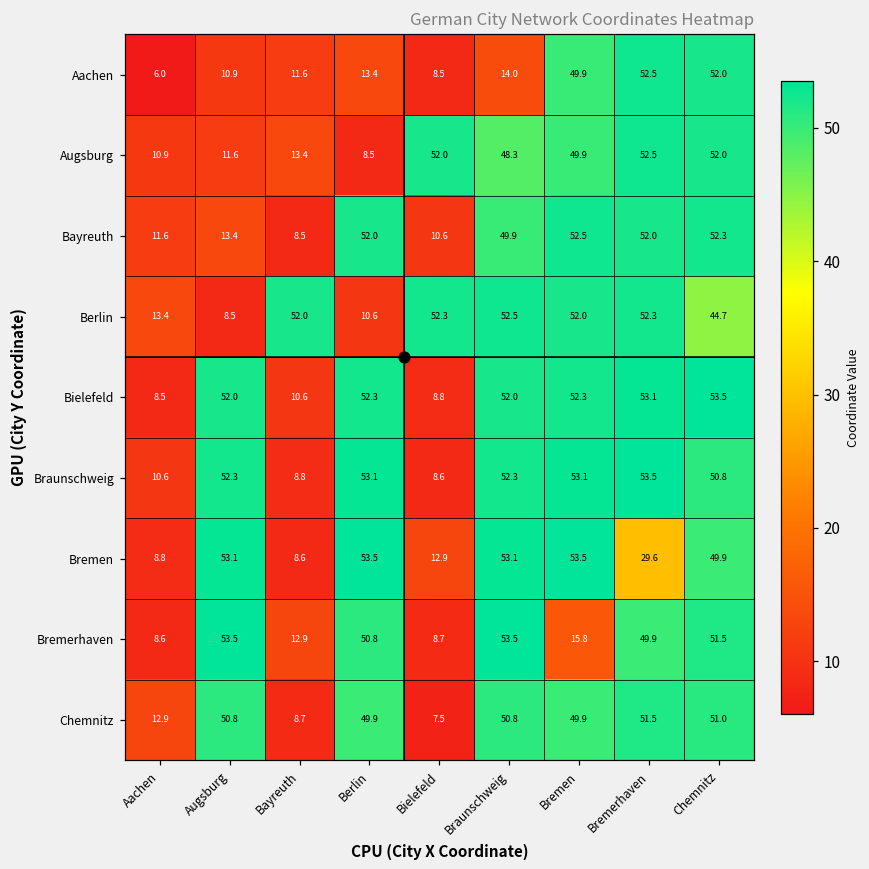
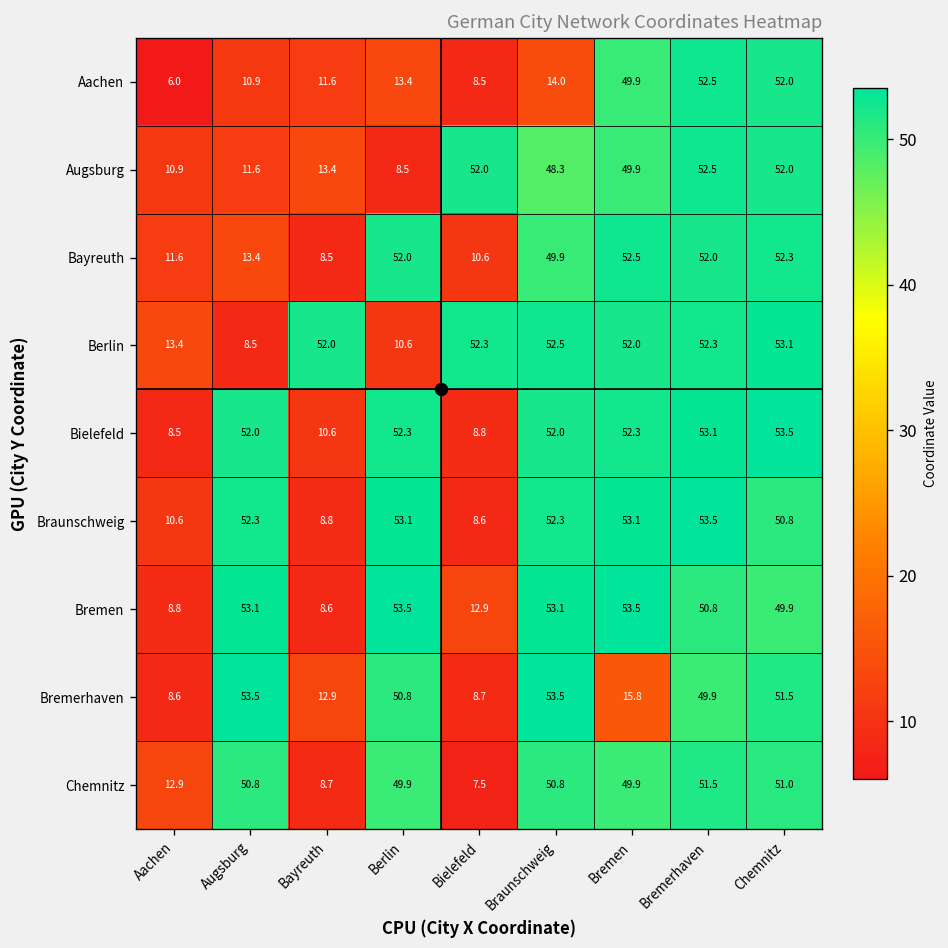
  {
    "Aachen": {
      "Aachen": 6.0,
      "Augsburg": 10.9,
      "Bayreuth": 11.6,
      "Berlin": 13.4,
      "Bielefeld": 8.5,
      "Braunschweig": 14.0,
      "Bremen": 49.9,
      "Bremerhaven": 52.5,
      "Chemnitz": 52.0
    },
    "Augsburg": {
      "Aachen": 10.9,
      "Augsburg": 11.6,
      "Bayreuth": 13.4,
      "Berlin": 8.5,
      "Bielefeld": 52.0,
      "Braunschweig": 48.3,
      "Bremen": 49.9,
      "Bremerhaven": 52.5,
      "Chemnitz": 52.0
    },
    "Bayreuth": {
      "Aachen": 11.6,
      "Augsburg": 13.4,
      "Bayreuth": 8.5,
      "Berlin": 52.0,
      "Bielefeld": 10.6,
      "Braunschweig": 49.9,
      "Bremen": 52.5,
      "Bremerhaven": 52.0,
      "Chemnitz": 52.3
    },
    "Berlin": {
      "Aachen": 13.4,
      "Augsburg": 8.5,
      "Bayreuth": 52.0,
      "Berlin": 10.6,
      "Bielefeld": 52.3,
      "Braunschweig": 52.5,
      "Bremen": 52.0,
      "Bremerhaven": 52.3,
-     "Chemnitz": 44.7
+     "Chemnitz": 53.1
    },
    "Bielefeld": {
      "Aachen": 8.5,
      "Augsburg": 52.0,
      "Bayreuth": 10.6,
      "Berlin": 52.3,
      "Bielefeld": 8.8,
      "Braunschweig": 52.0,
      "Bremen": 52.3,
      "Bremerhaven": 53.1,
      "Chemnitz": 53.5
    },
    "Braunschweig": {
      "Aachen": 10.6,
      "Augsburg": 52.3,
      "Bayreuth": 8.8,
      "Berlin": 53.1,
      "Bielefeld": 8.6,
      "Braunschweig": 52.3,
      "Bremen": 53.1,
      "Bremerhaven": 53.5,
      "Chemnitz": 50.8
    },
    "Bremen": {
      "Aachen": 8.8,
      "Augsburg": 53.1,
      "Bayreuth": 8.6,
      "Berlin": 53.5,
      "Bielefeld": 12.9,
      "Braunschweig": 53.1,
      "Bremen": 53.5,
-     "Bremerhaven": 29.6,
+     "Bremerhaven": 50.8,
      "Chemnitz": 49.9
    },
    "Bremerhaven": {
      "Aachen": 8.6,
      "Augsburg": 53.5,
      "Bayreuth": 12.9,
      "Berlin": 50.8,
      "Bielefeld": 8.7,
      "Braunschweig": 53.5,
      "Bremen": 15.8,
      "Bremerhaven": 49.9,
      "Chemnitz": 51.5
    },
    "Chemnitz": {
      "Aachen": 12.9,
      "Augsburg": 50.8,
      "Bayreuth": 8.7,
      "Berlin": 49.9,
      "Bielefeld": 7.5,
      "Braunschweig": 50.8,
      "Bremen": 49.9,
      "Bremerhaven": 51.5,
      "Chemnitz": 51.0
    }
  }
